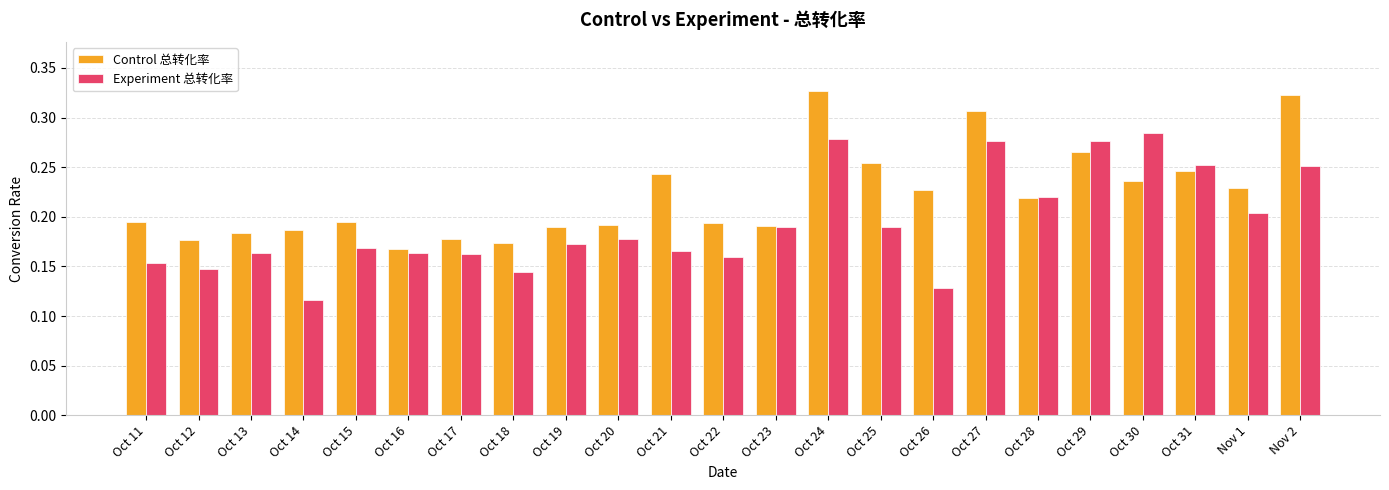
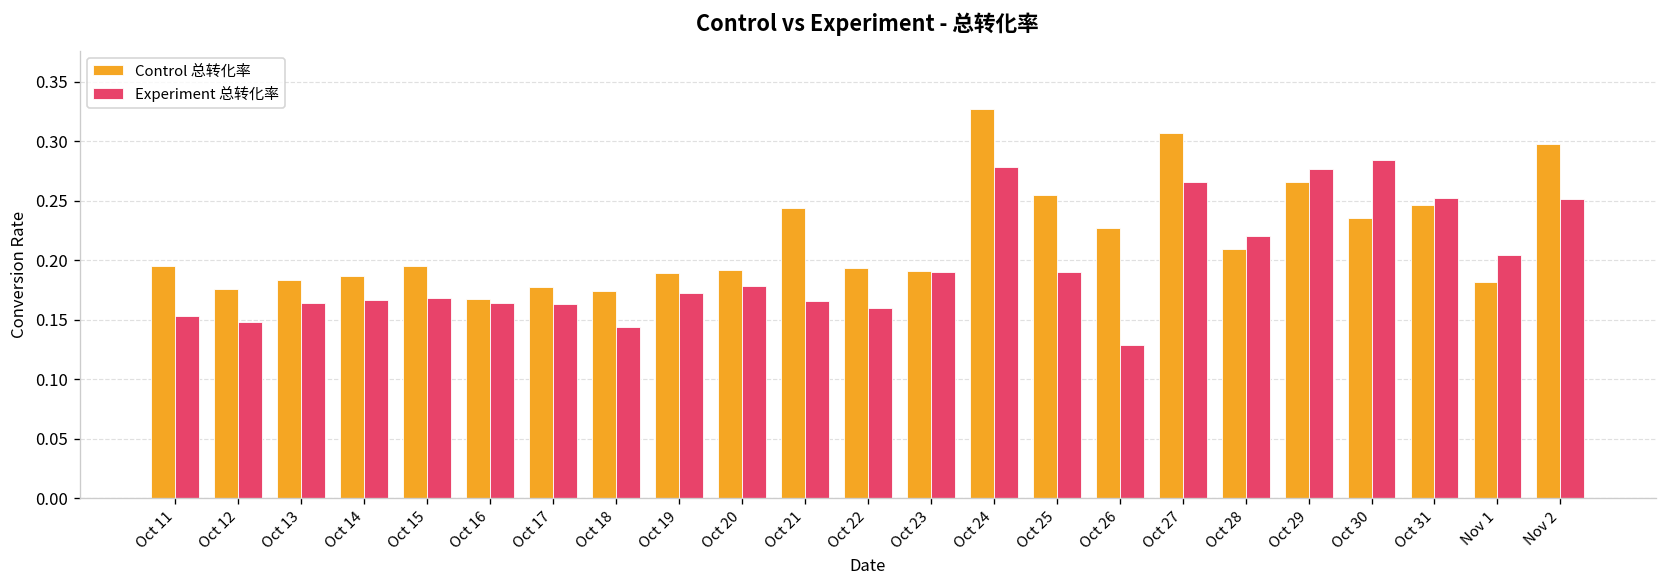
  {
    "Control 总转化率": {
      "Oct 11": 0.20,
      "Oct 12": 0.18,
      "Oct 13": 0.18,
      "Oct 14": 0.19,
      "Oct 15": 0.19,
      "Oct 16": 0.17,
      "Oct 17": 0.18,
      "Oct 18": 0.17,
      "Oct 19": 0.19,
      "Oct 20": 0.19,
      "Oct 21": 0.24,
      "Oct 22": 0.19,
      "Oct 23": 0.19,
      "Oct 24": 0.33,
      "Oct 25": 0.25,
      "Oct 26": 0.23,
      "Oct 27": 0.31,
-     "Oct 28": 0.22,
+     "Oct 28": 0.21,
      "Oct 29": 0.27,
      "Oct 30": 0.24,
      "Oct 31": 0.25,
-     "Nov 1": 0.23,
-     "Nov 2": 0.32
+     "Nov 1": 0.18,
+     "Nov 2": 0.30
    },
    "Experiment 总转化率": {
      "Oct 11": 0.15,
      "Oct 12": 0.15,
      "Oct 13": 0.16,
-     "Oct 14": 0.12,
+     "Oct 14": 0.17,
      "Oct 15": 0.17,
      "Oct 16": 0.16,
      "Oct 17": 0.16,
      "Oct 18": 0.14,
      "Oct 19": 0.17,
      "Oct 20": 0.18,
      "Oct 21": 0.17,
      "Oct 22": 0.16,
      "Oct 23": 0.19,
      "Oct 24": 0.28,
      "Oct 25": 0.19,
      "Oct 26": 0.13,
-     "Oct 27": 0.28,
+     "Oct 27": 0.27,
      "Oct 28": 0.22,
      "Oct 29": 0.28,
      "Oct 30": 0.28,
      "Oct 31": 0.25,
      "Nov 1": 0.20,
      "Nov 2": 0.25
    }
  }
